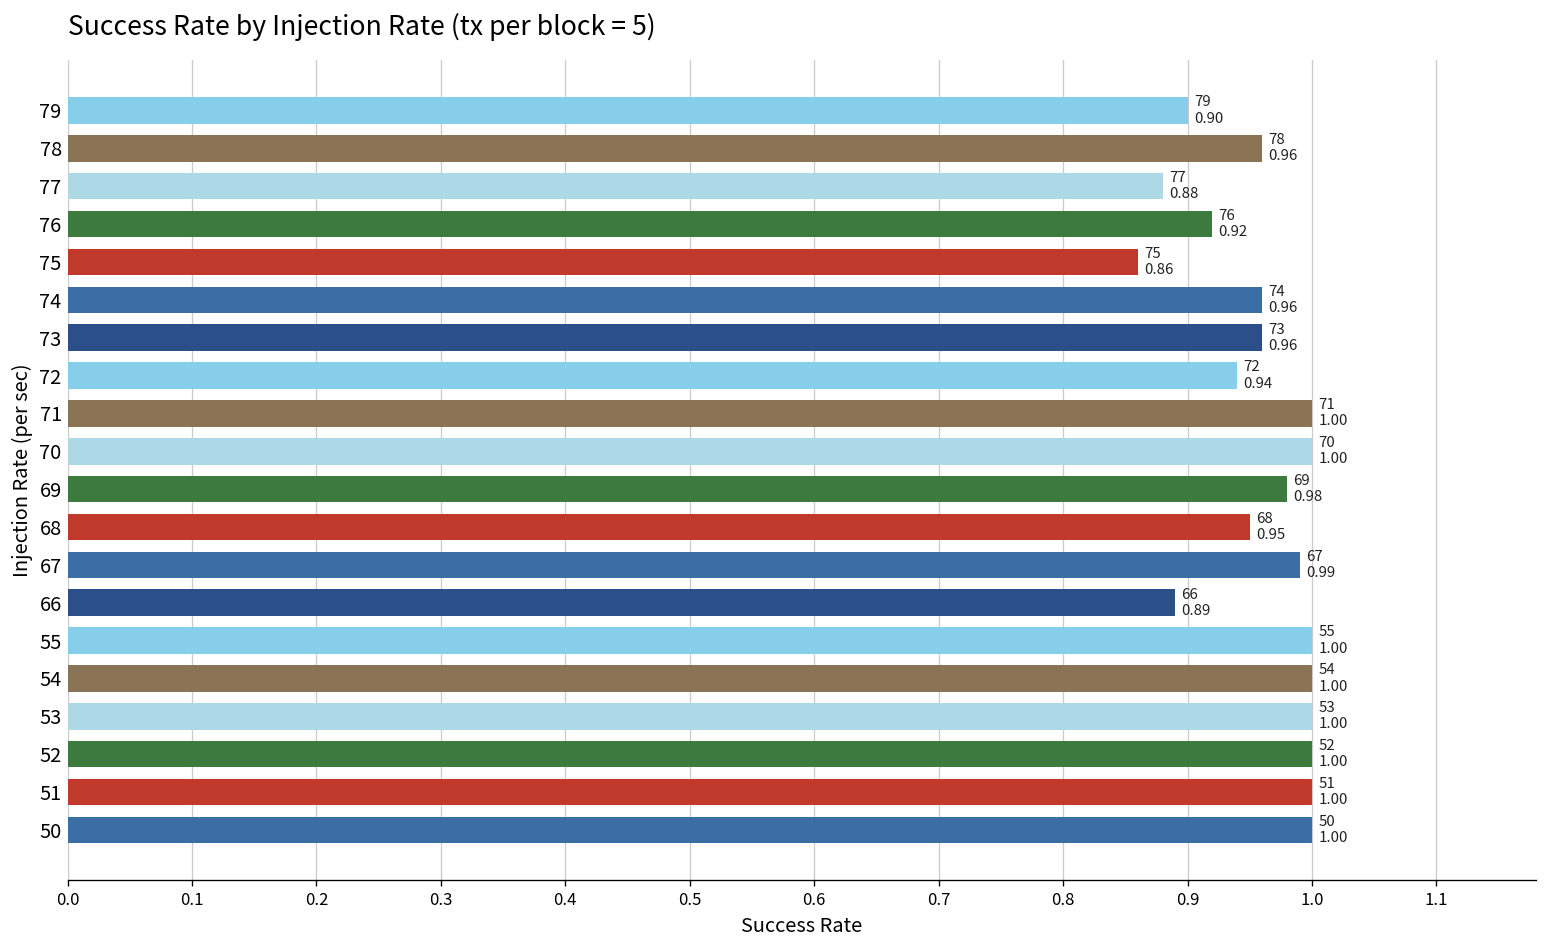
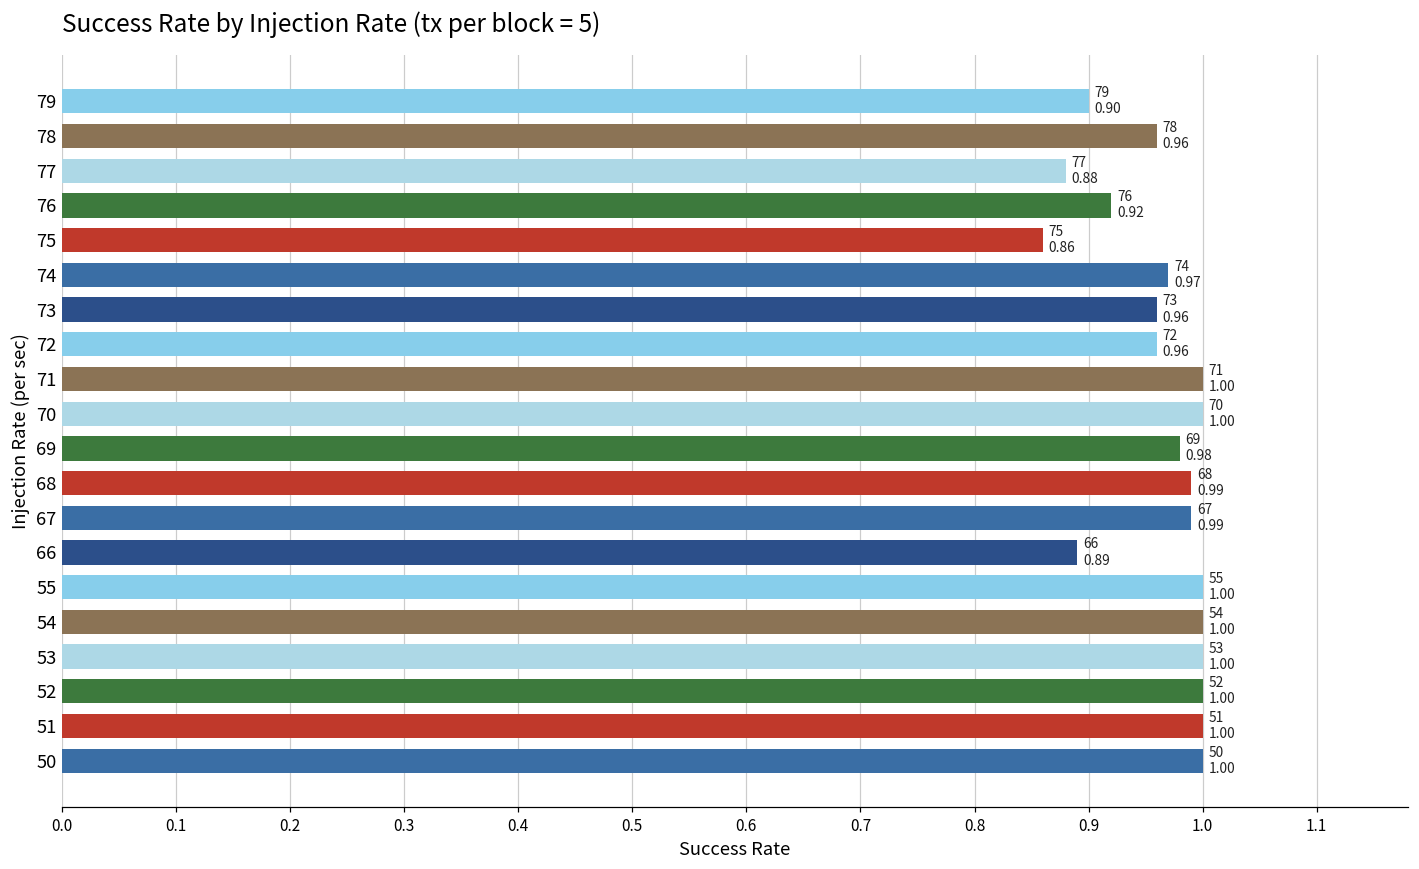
  {
    "79": 0.90,
    "78": 0.96,
    "77": 0.88,
    "76": 0.92,
    "75": 0.86,
-   "74": 0.96,
+   "74": 0.97,
    "73": 0.96,
-   "72": 0.94,
+   "72": 0.96,
    "71": 1.00,
    "70": 1.00,
    "69": 0.98,
-   "68": 0.95,
+   "68": 0.99,
    "67": 0.99,
    "66": 0.89,
    "55": 1.00,
    "54": 1.00,
    "53": 1.00,
    "52": 1.00,
    "51": 1.00,
    "50": 1.00
  }
